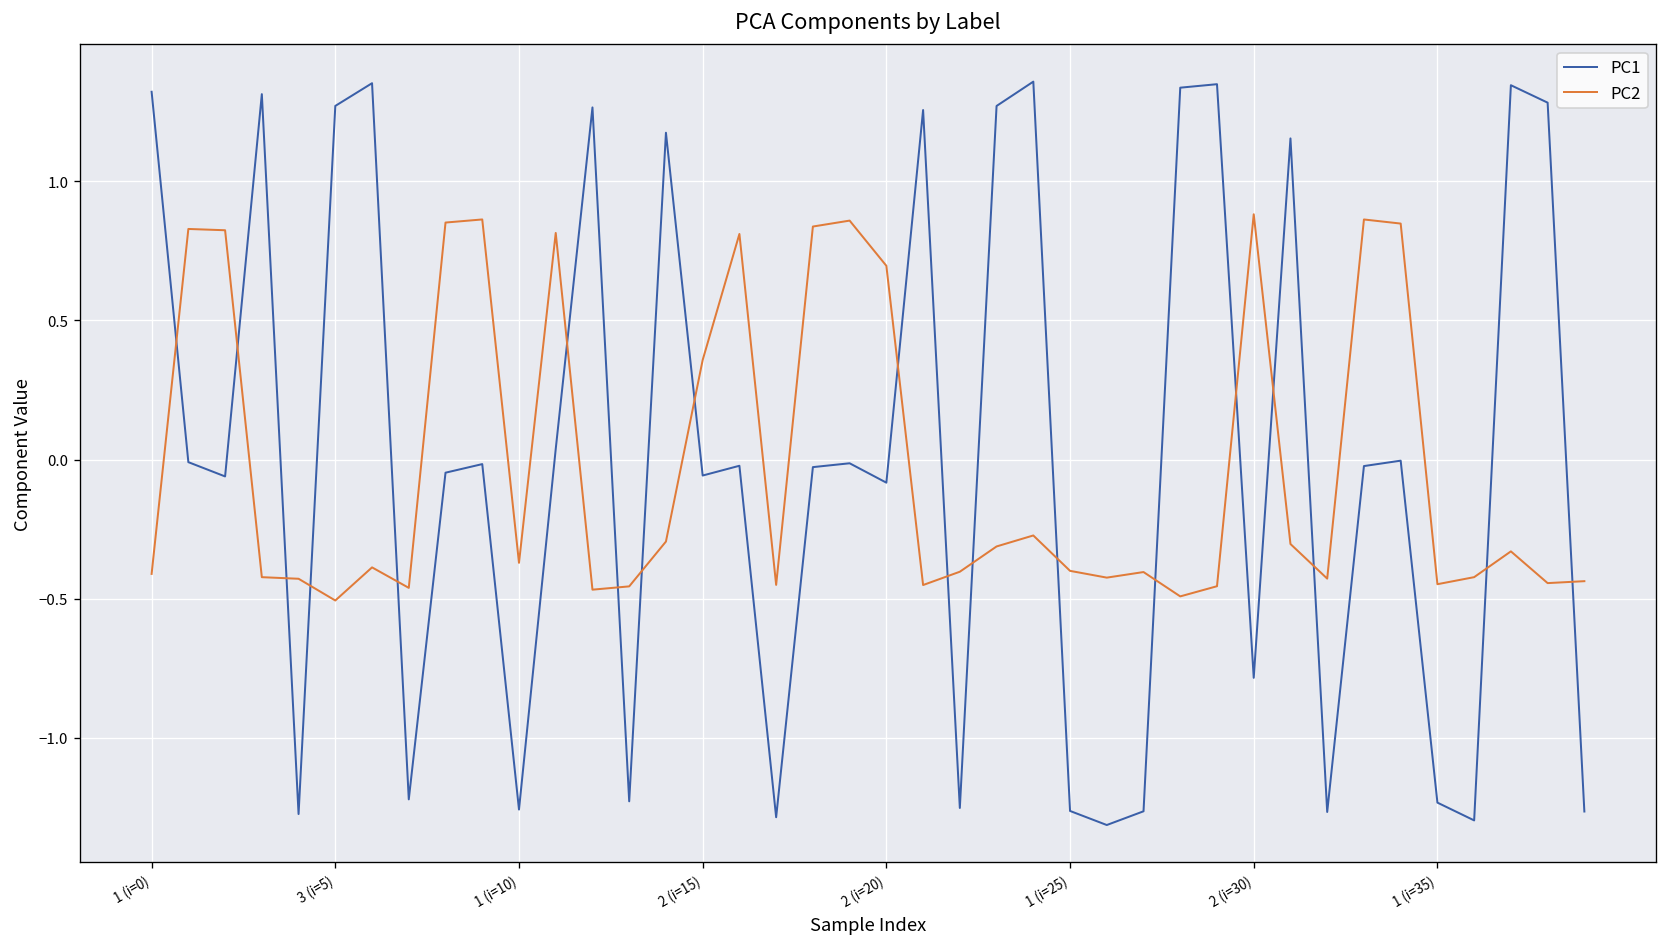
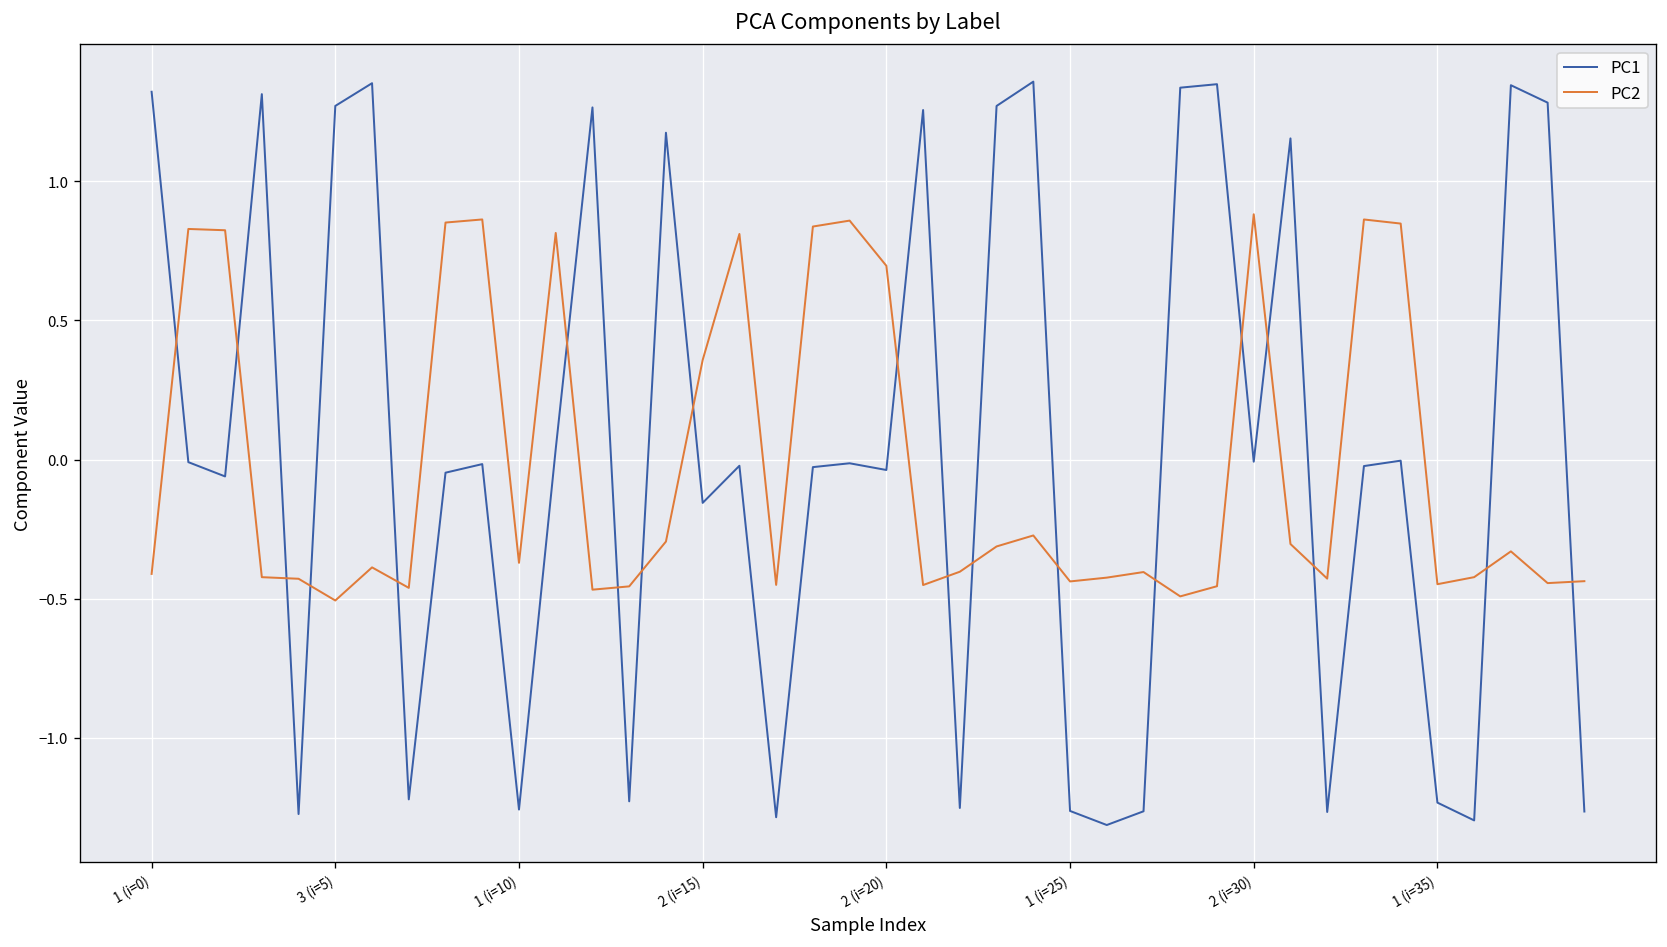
  {
    "PC1": {
      "1 (i=0)": 1.32,
      "3 (i=5)": 1.27,
      "1 (i=10)": -1.26,
-     "2 (i=15)": -0.06,
-     "2 (i=20)": -0.08,
+     "2 (i=15)": -0.16,
+     "2 (i=20)": -0.04,
      "1 (i=25)": -1.26,
-     "2 (i=30)": -0.78,
+     "2 (i=30)": -0.01,
      "1 (i=35)": -1.23
    },
    "PC2": {
      "1 (i=0)": -0.41,
      "3 (i=5)": -0.51,
      "1 (i=10)": -0.37,
      "2 (i=15)": 0.36,
      "2 (i=20)": 0.70,
-     "1 (i=25)": -0.40,
+     "1 (i=25)": -0.44,
      "2 (i=30)": 0.88,
      "1 (i=35)": -0.45
    }
  }
